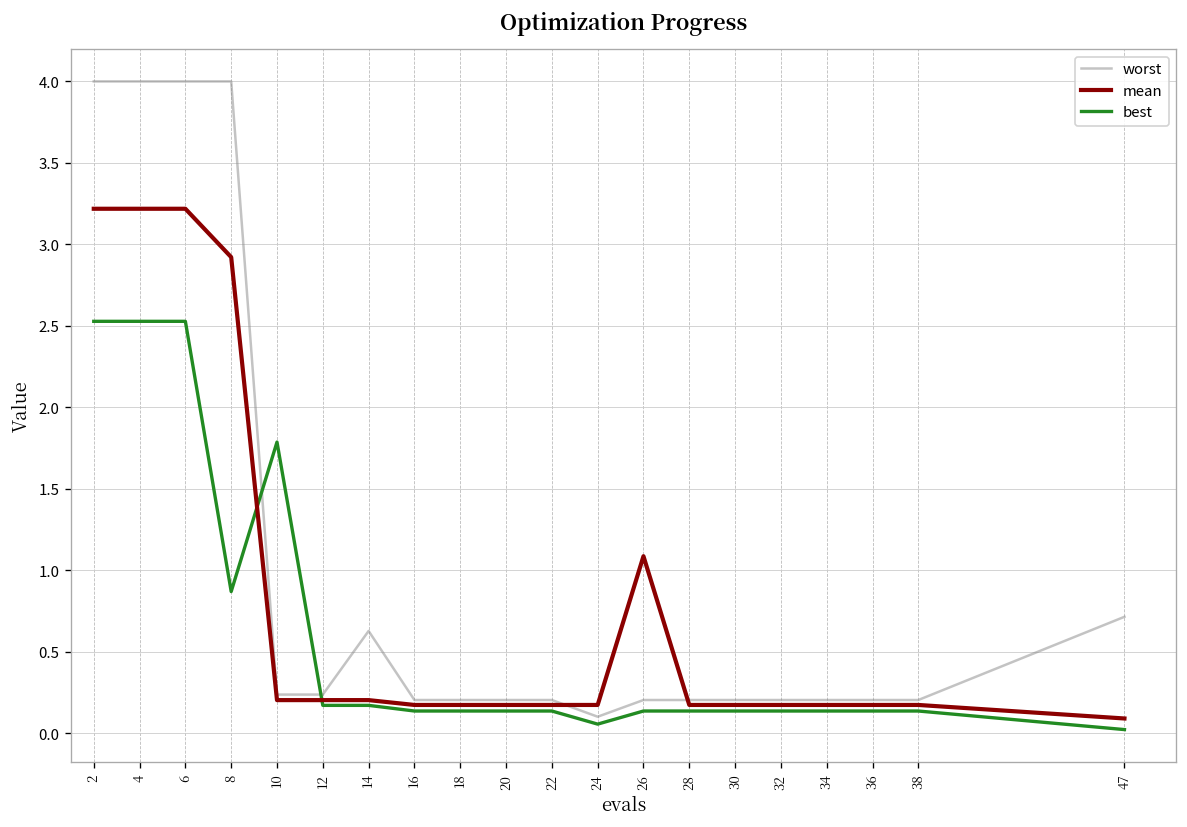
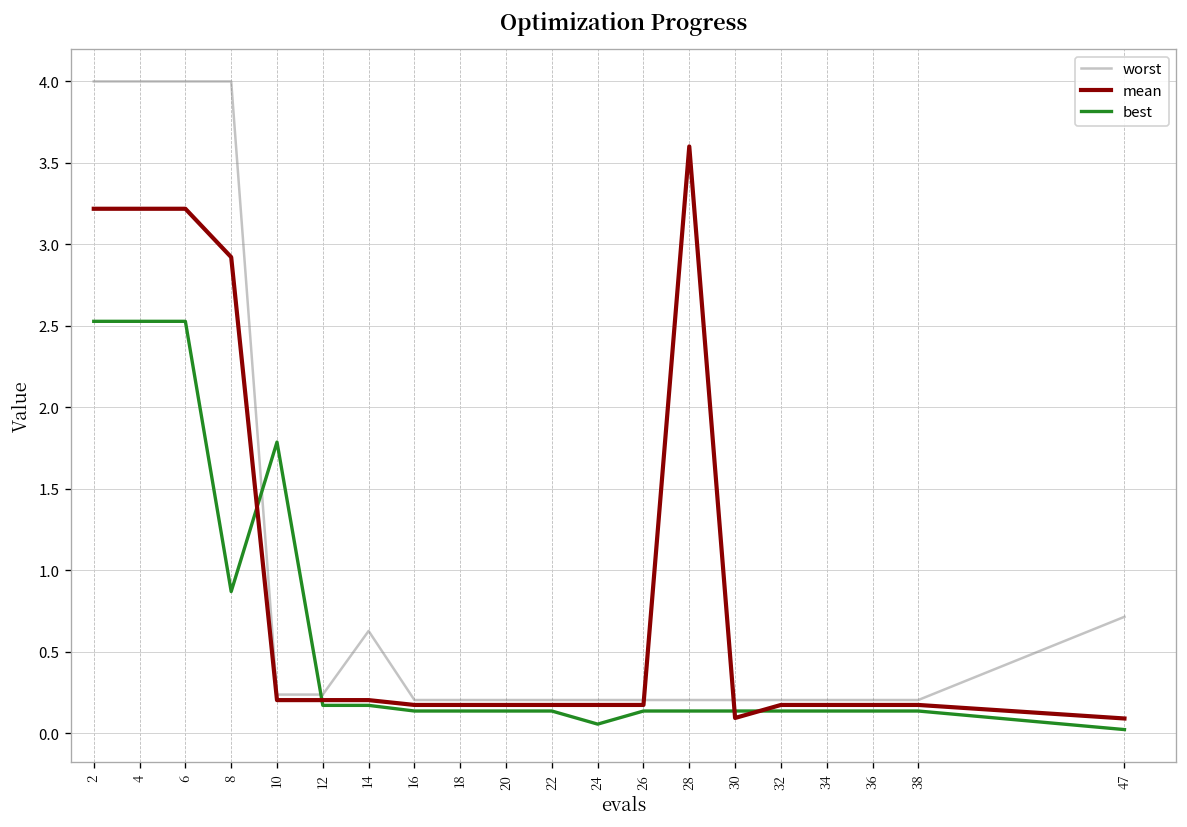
  {
    "worst": {
      "2": 4.00,
      "4": 4.00,
      "6": 4.00,
      "8": 4.00,
      "10": 0.24,
      "12": 0.24,
      "14": 0.63,
      "16": 0.20,
      "18": 0.20,
      "20": 0.20,
      "22": 0.20,
-     "24": 0.10,
+     "24": 0.20,
      "26": 0.20,
      "28": 0.20,
      "30": 0.20,
      "32": 0.20,
      "34": 0.20,
      "36": 0.20,
      "38": 0.20,
      "47": 0.72
    },
    "mean": {
      "2": 3.22,
      "4": 3.22,
      "6": 3.22,
      "8": 2.92,
      "10": 0.20,
      "12": 0.20,
      "14": 0.20,
      "16": 0.17,
      "18": 0.17,
      "20": 0.17,
      "22": 0.17,
      "24": 0.17,
-     "26": 1.09,
-     "28": 0.17,
-     "30": 0.17,
+     "26": 0.17,
+     "28": 3.60,
+     "30": 0.09,
      "32": 0.17,
      "34": 0.17,
      "36": 0.17,
      "38": 0.17,
      "47": 0.09
    },
    "best": {
      "2": 2.53,
      "4": 2.53,
      "6": 2.53,
      "8": 0.87,
      "10": 1.79,
      "12": 0.17,
      "14": 0.17,
      "16": 0.14,
      "18": 0.14,
      "20": 0.14,
      "22": 0.14,
      "24": 0.06,
      "26": 0.14,
      "28": 0.14,
      "30": 0.14,
      "32": 0.14,
      "34": 0.14,
      "36": 0.14,
      "38": 0.14,
      "47": 0.02
    }
  }
